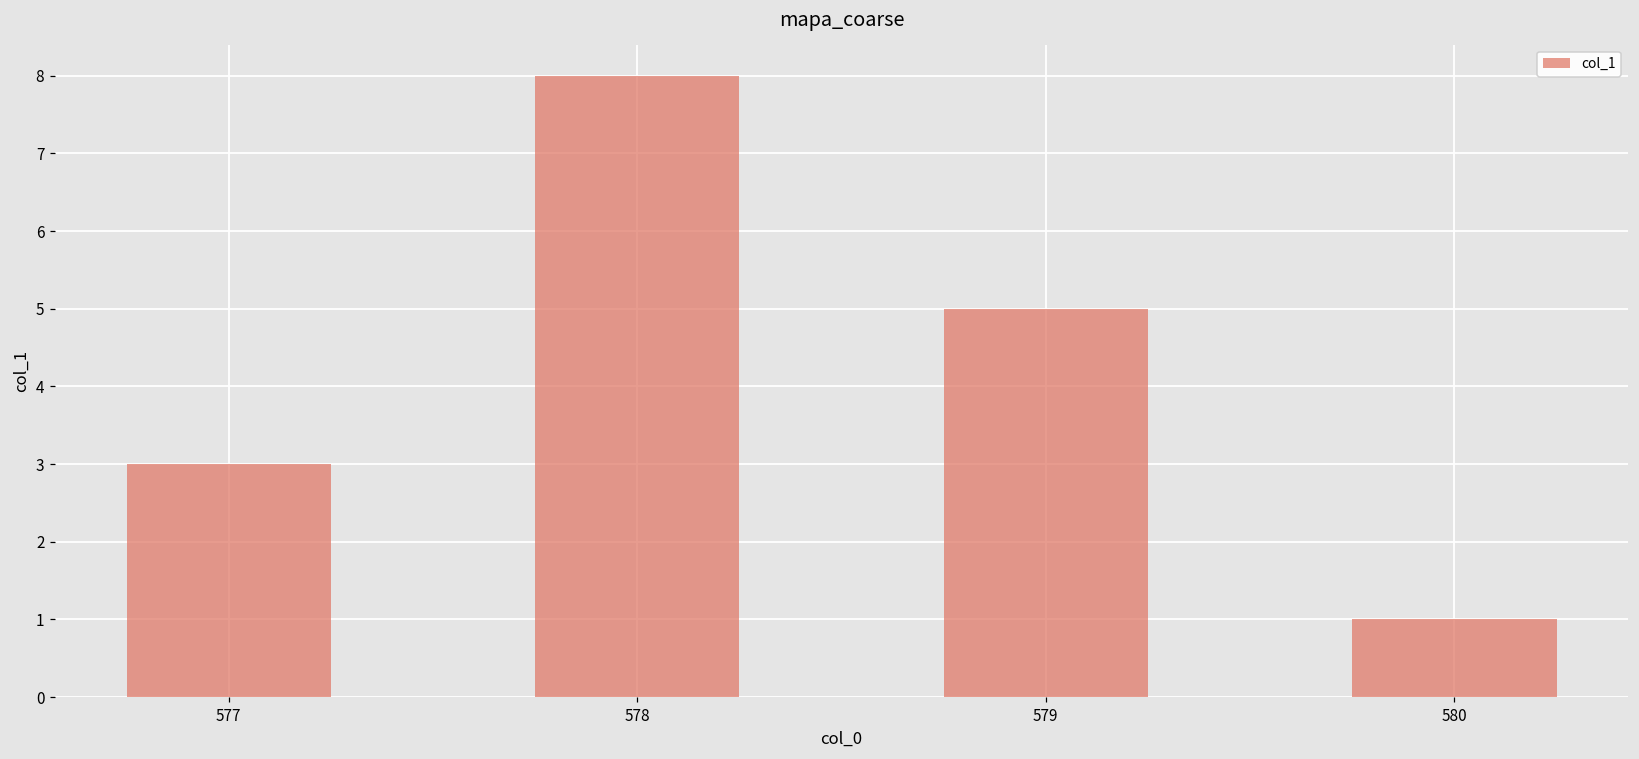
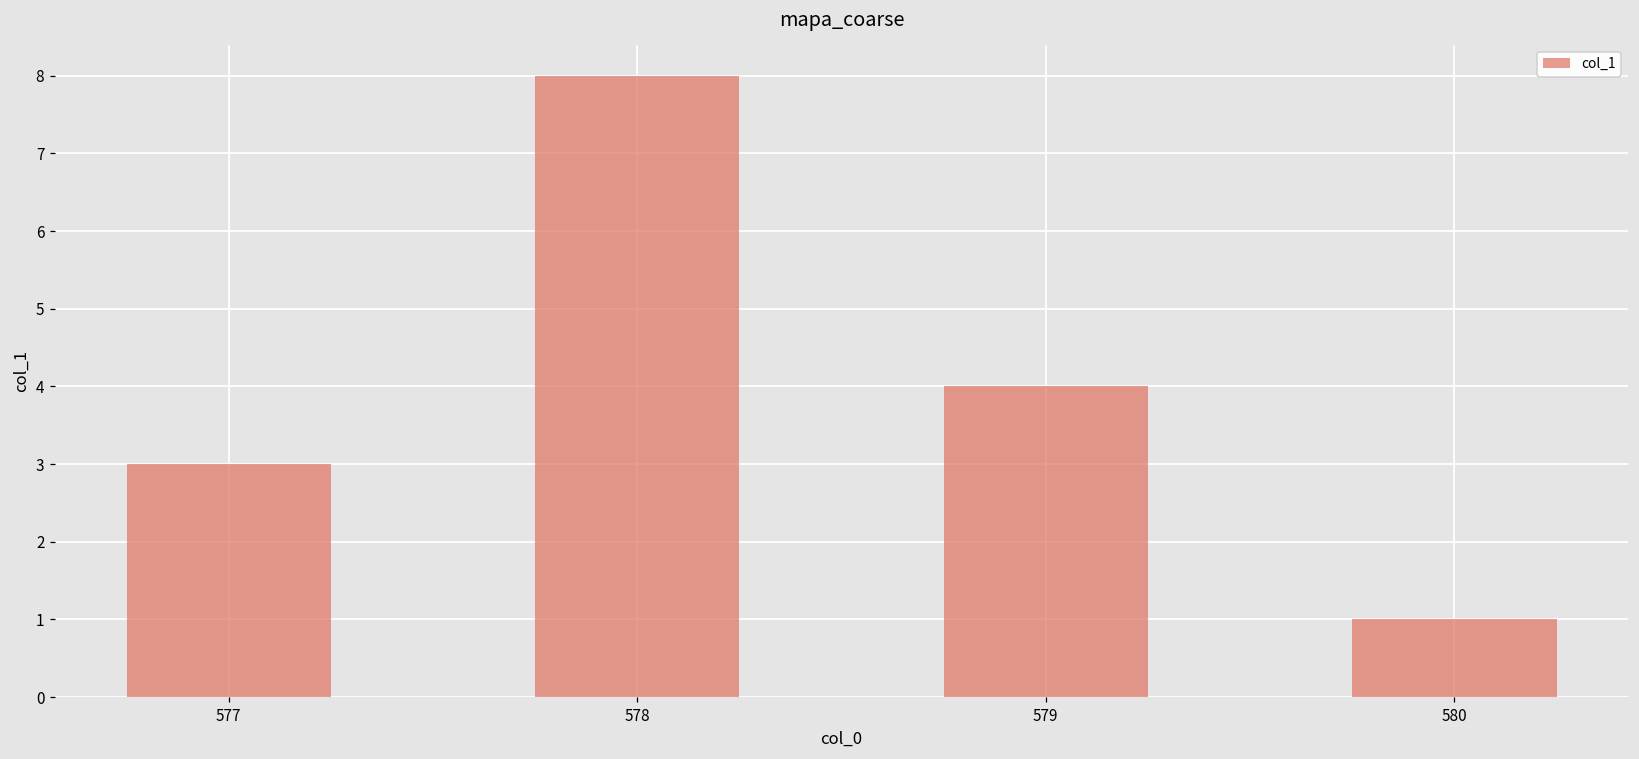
  {
    "577": 3,
    "578": 8,
-   "579": 5,
+   "579": 4,
    "580": 1
  }
